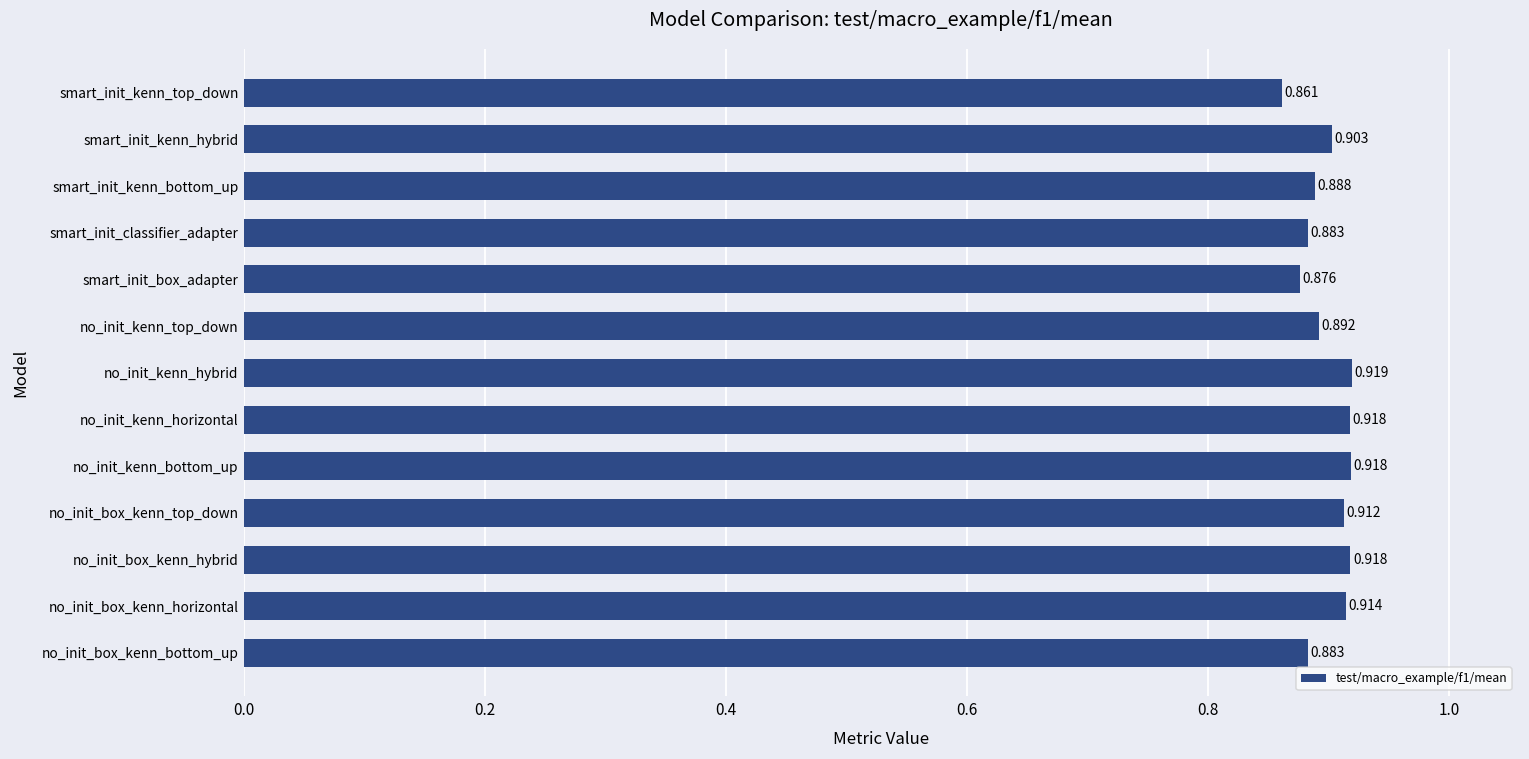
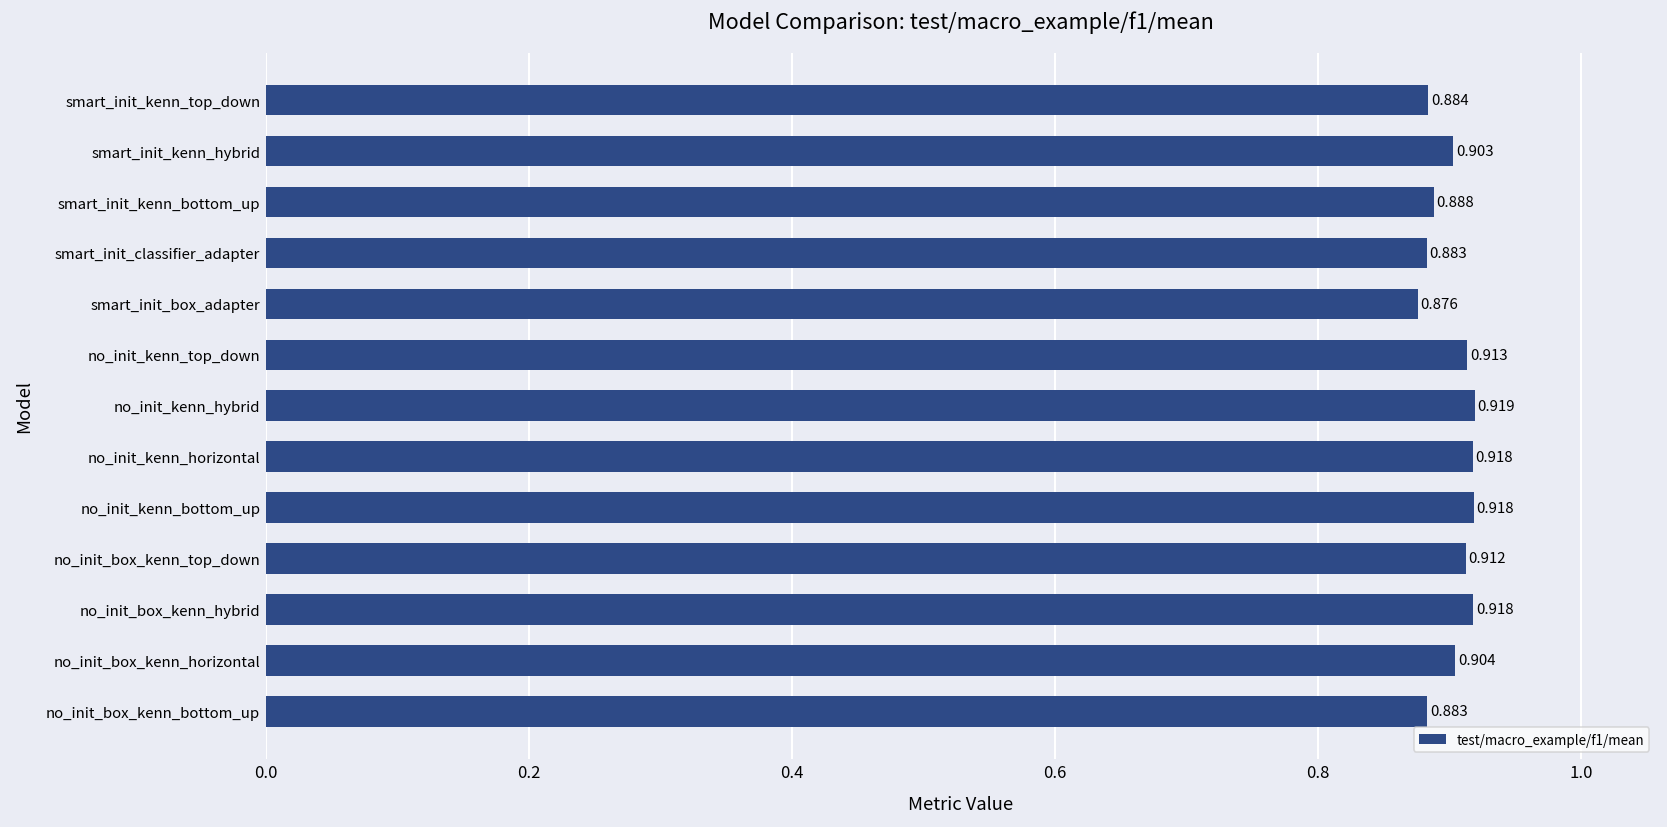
  {
-   "smart_init_kenn_top_down": 0.861,
+   "smart_init_kenn_top_down": 0.884,
    "smart_init_kenn_hybrid": 0.903,
    "smart_init_kenn_bottom_up": 0.888,
    "smart_init_classifier_adapter": 0.883,
    "smart_init_box_adapter": 0.876,
-   "no_init_kenn_top_down": 0.892,
+   "no_init_kenn_top_down": 0.913,
    "no_init_kenn_hybrid": 0.919,
    "no_init_kenn_horizontal": 0.918,
    "no_init_kenn_bottom_up": 0.918,
    "no_init_box_kenn_top_down": 0.912,
    "no_init_box_kenn_hybrid": 0.918,
-   "no_init_box_kenn_horizontal": 0.914,
+   "no_init_box_kenn_horizontal": 0.904,
    "no_init_box_kenn_bottom_up": 0.883
  }
